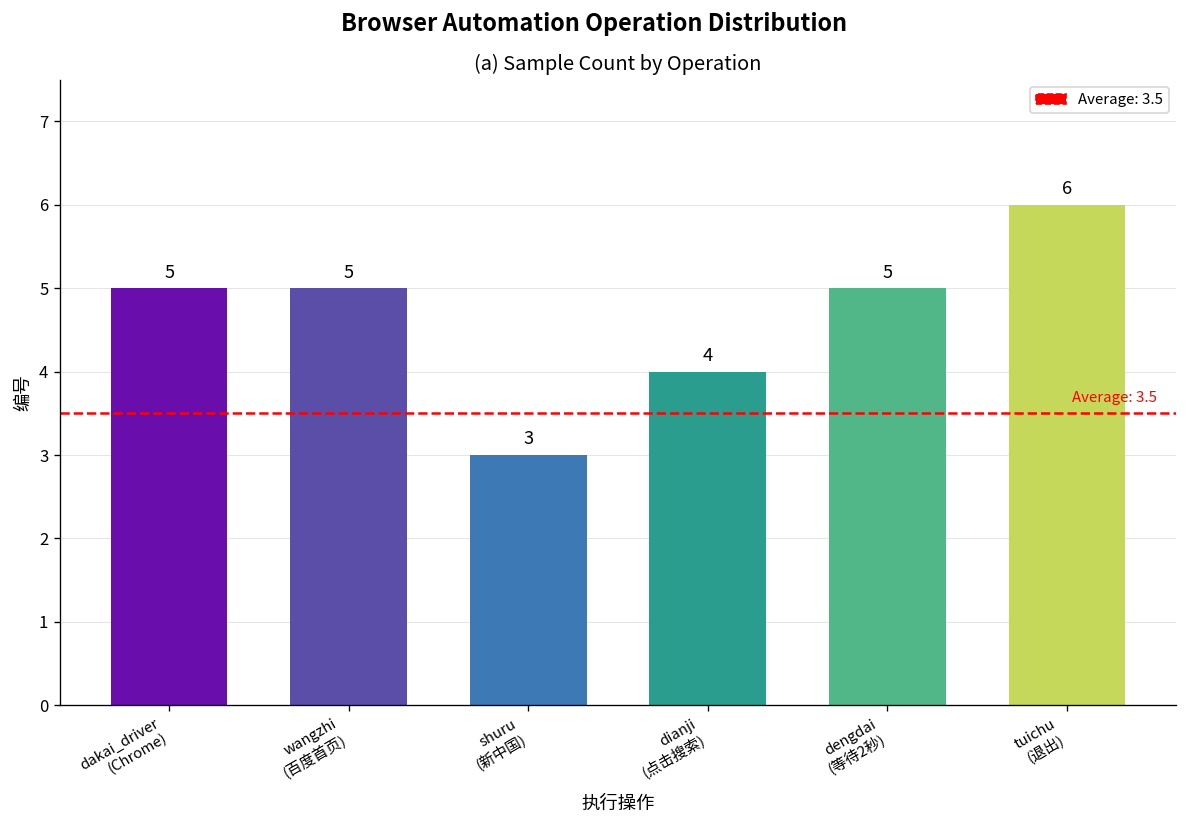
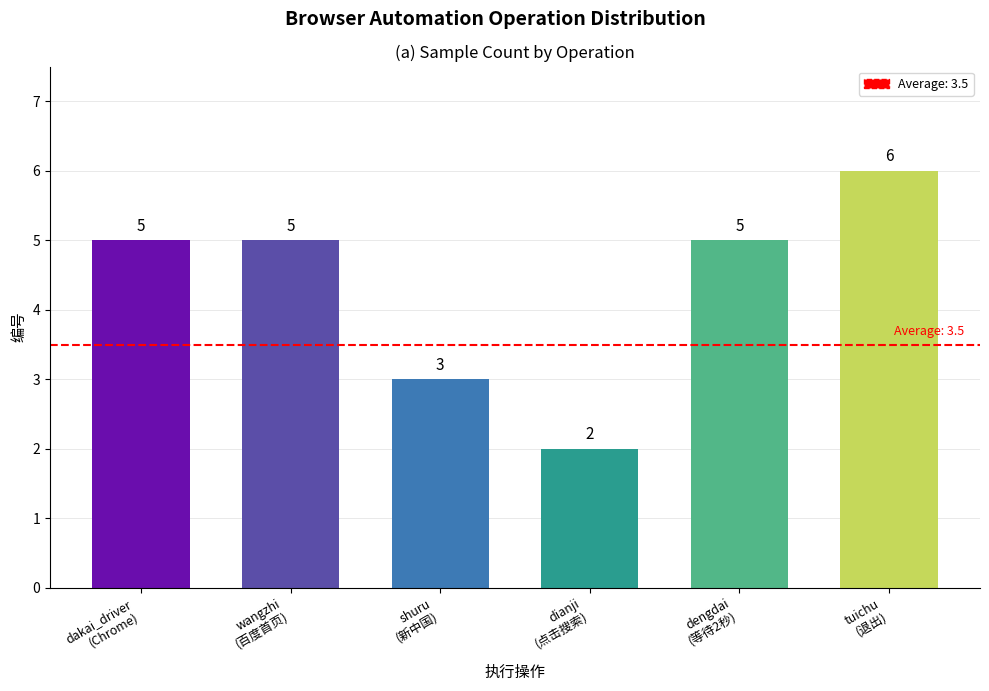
  {
    "dakai_driver (Chrome)": 5,
    "wangzhi (百度首页)": 5,
    "shuru (新中国)": 3,
-   "dianji (点击搜索)": 4,
+   "dianji (点击搜索)": 2,
    "dengdai (等待2秒)": 5,
    "tuichu (退出)": 6
  }
